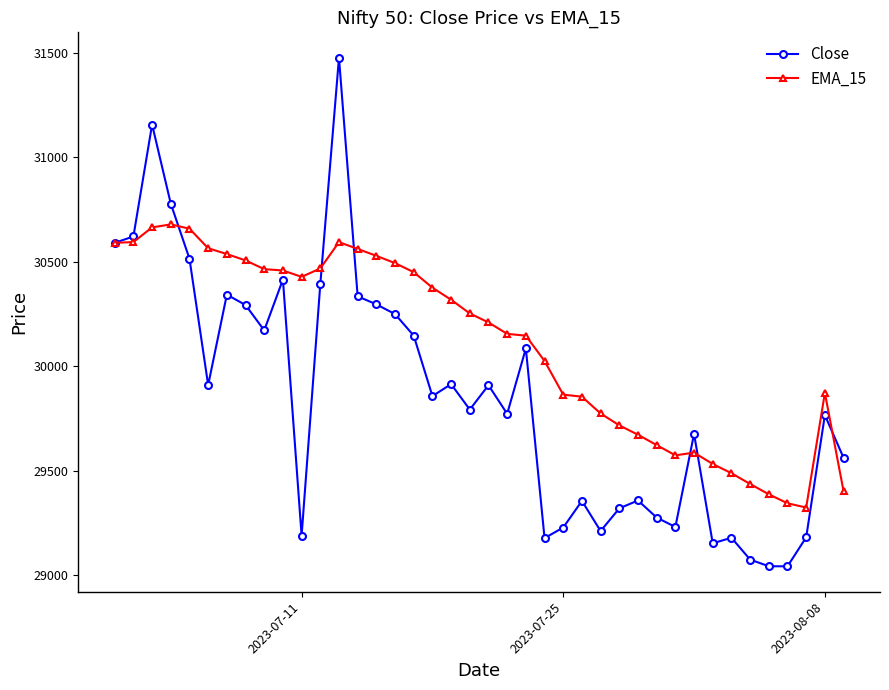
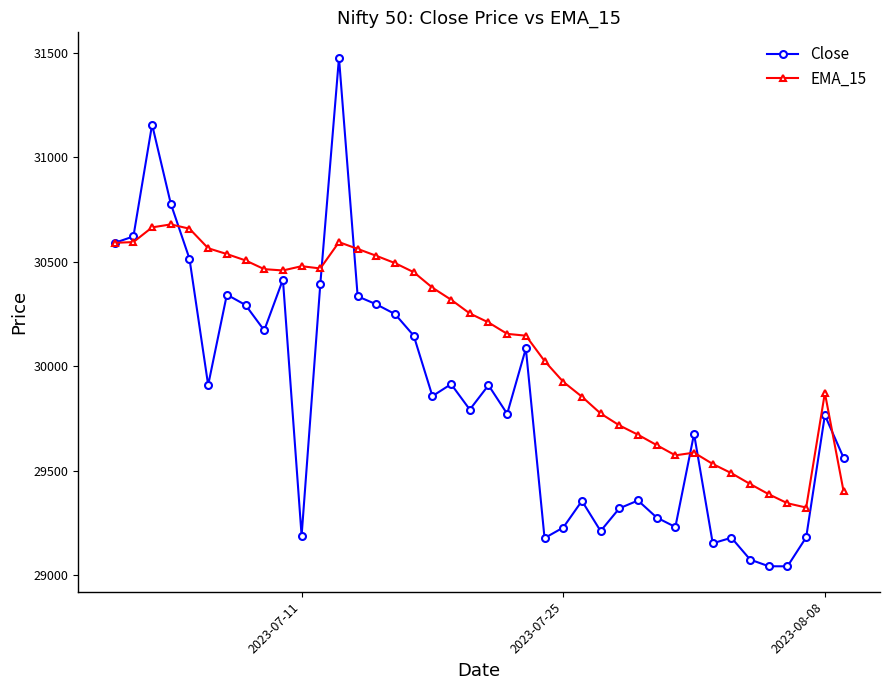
  {
    "Close": {
      "2023-07-11": 29190,
      "2023-07-25": 29230,
      "2023-08-08": 29770
    },
    "EMA_15": {
-     "2023-07-11": 30430,
-     "2023-07-25": 29860,
+     "2023-07-11": 30480,
+     "2023-07-25": 29930,
      "2023-08-08": 29870
    }
  }
